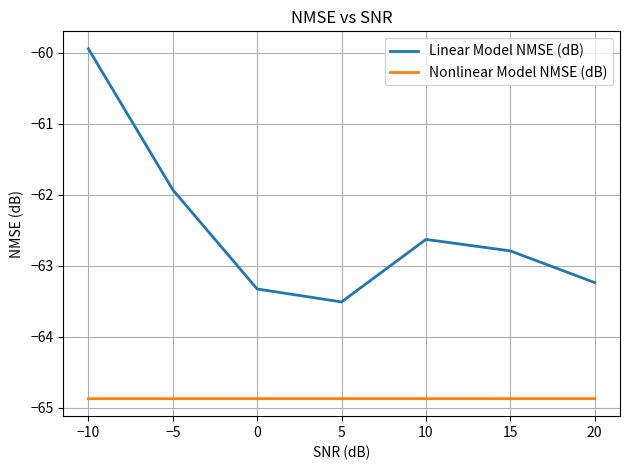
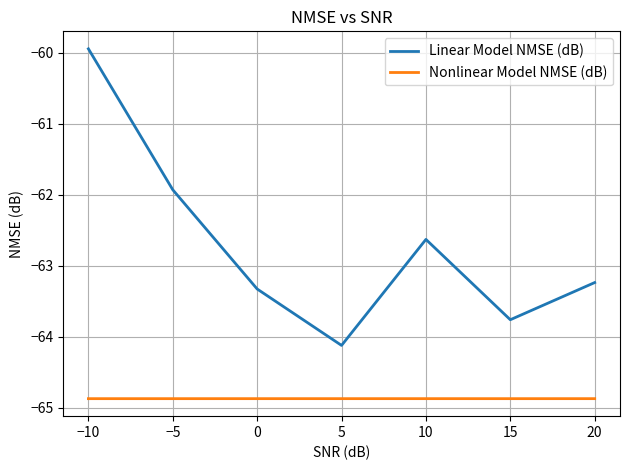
  {
    "Linear Model NMSE (dB)": {
      "−10": -59.9,
      "−5": -61.9,
      "0": -63.3,
-     "5": -63.5,
+     "5": -64.1,
      "10": -62.6,
-     "15": -62.8,
+     "15": -63.8,
      "20": -63.2
    },
    "Nonlinear Model NMSE (dB)": {
      "−10": -64.9,
      "−5": -64.9,
      "0": -64.9,
      "5": -64.9,
      "10": -64.9,
      "15": -64.9,
      "20": -64.9
    }
  }
